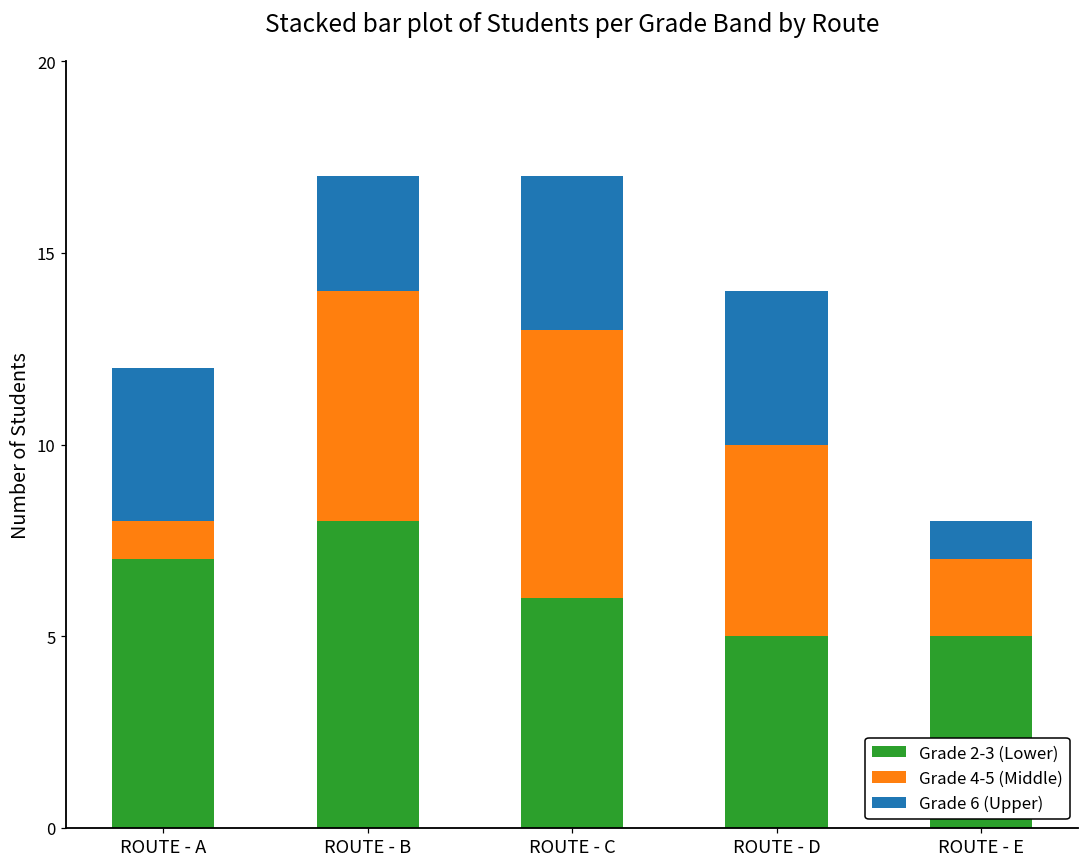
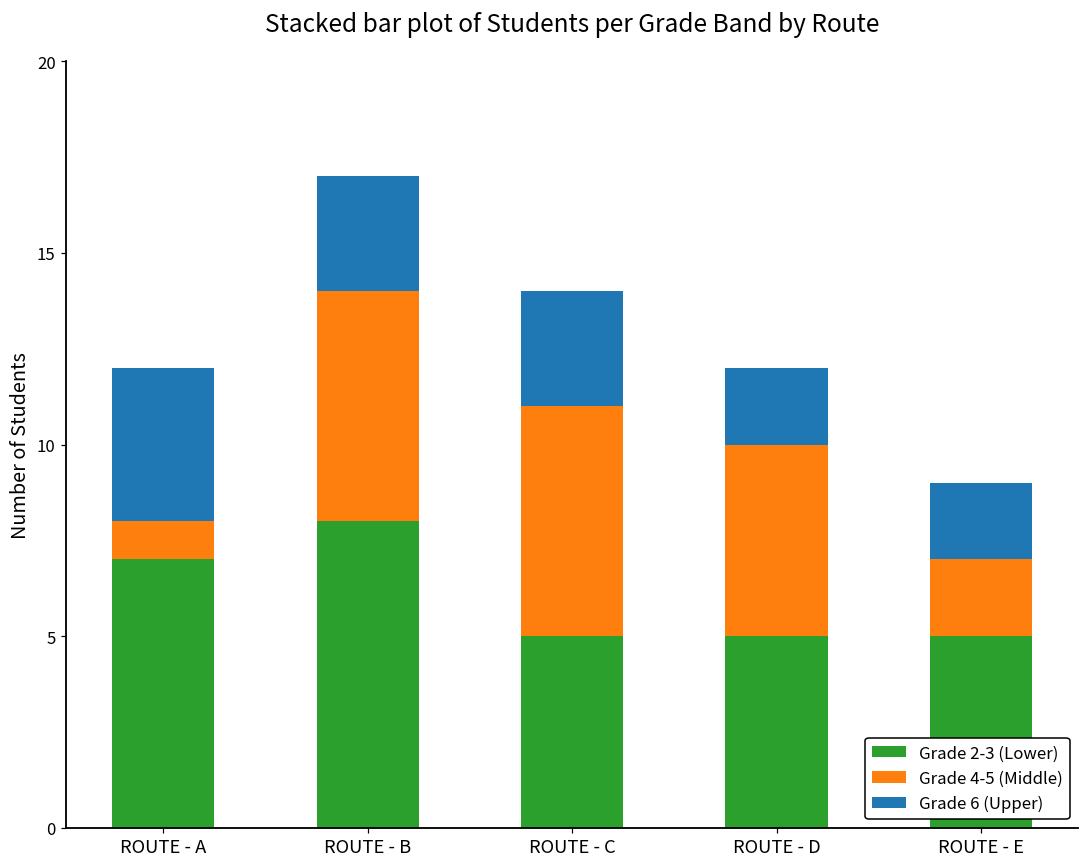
  {
    "Grade 2-3 (Lower)": {
      "ROUTE - A": 7,
      "ROUTE - B": 8,
-     "ROUTE - C": 6,
+     "ROUTE - C": 5,
      "ROUTE - D": 5,
      "ROUTE - E": 5
    },
    "Grade 4-5 (Middle)": {
      "ROUTE - A": 1,
      "ROUTE - B": 6,
-     "ROUTE - C": 7,
+     "ROUTE - C": 6,
      "ROUTE - D": 5,
      "ROUTE - E": 2
    },
    "Grade 6 (Upper)": {
      "ROUTE - A": 4,
      "ROUTE - B": 3,
-     "ROUTE - C": 4,
-     "ROUTE - D": 4,
-     "ROUTE - E": 1
+     "ROUTE - C": 3,
+     "ROUTE - D": 2,
+     "ROUTE - E": 2
    }
  }
